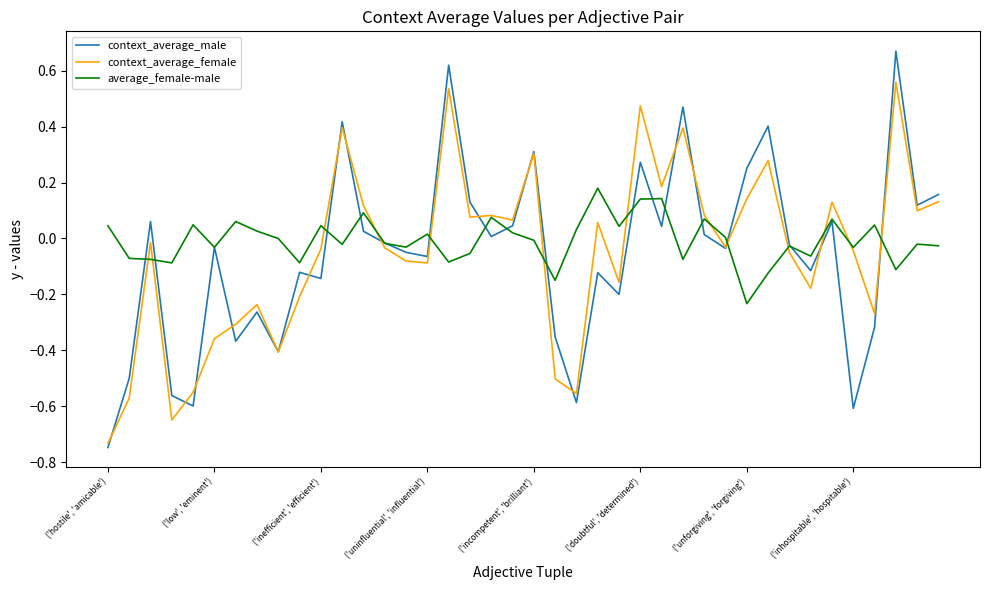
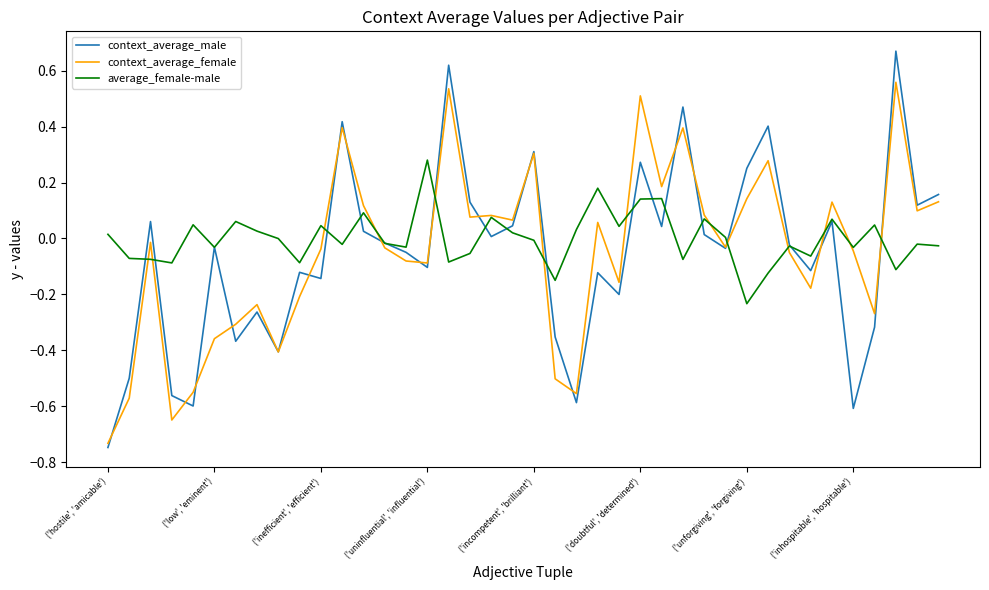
  {
    "context_average_male": {
      "('hostile', 'amicable')": -0.75,
      "('inefficient', 'efficient')": -0.14,
-     "('uninfluential', 'influential')": -0.06,
+     "('uninfluential', 'influential')": -0.10,
      "('doubtful', 'determined')": 0.27,
      "('unforgiving', 'forgiving')": 0.25,
      "('inhospitable', 'hospitable')": -0.61
    },
    "context_average_female": {
      "('hostile', 'amicable')": -0.73,
      "('low', 'eminent')": -0.36,
      "('inefficient', 'efficient')": -0.04,
      "('uninfluential', 'influential')": -0.09,
-     "('doubtful', 'determined')": 0.47,
+     "('doubtful', 'determined')": 0.51,
      "('unforgiving', 'forgiving')": 0.14,
      "('inhospitable', 'hospitable')": -0.04
    },
    "average_female-male": {
-     "('hostile', 'amicable')": 0.05,
+     "('hostile', 'amicable')": 0.01,
      "('inefficient', 'efficient')": 0.05,
-     "('uninfluential', 'influential')": 0.02,
+     "('uninfluential', 'influential')": 0.28,
      "('incompetent', 'brilliant')": -0.01,
      "('doubtful', 'determined')": 0.14,
      "('unforgiving', 'forgiving')": -0.23,
      "('inhospitable', 'hospitable')": -0.03
    }
  }
